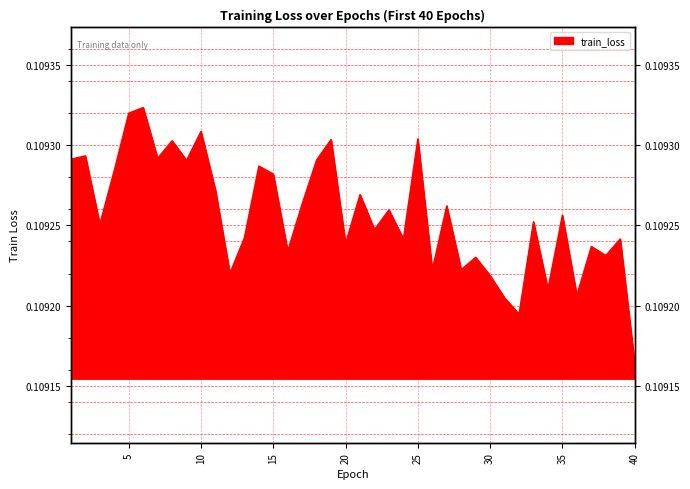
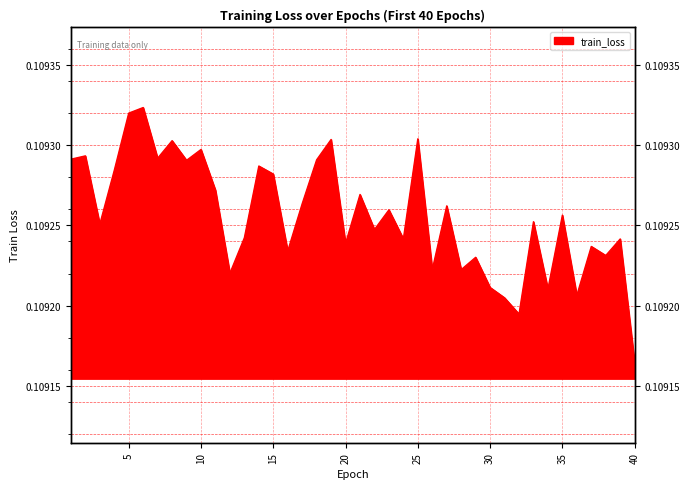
  {
    "5": 0.109320,
-   "10": 0.109309,
+   "10": 0.109297,
    "15": 0.109282,
    "20": 0.109239,
    "25": 0.109304,
-   "30": 0.109219,
+   "30": 0.109211,
    "35": 0.109256,
    "40": 0.109164
  }
